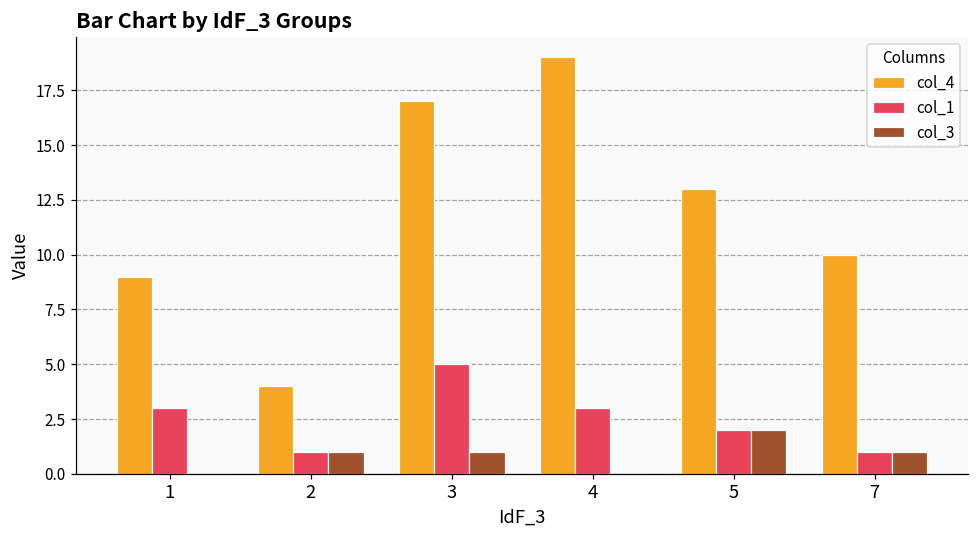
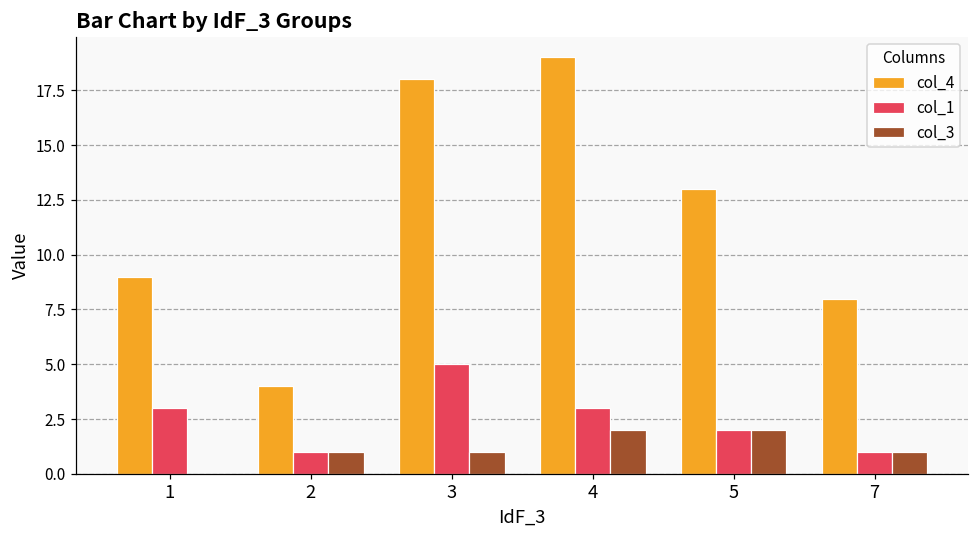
  {
    "col_4": {
      "1": 9,
      "2": 4,
-     "3": 17,
+     "3": 18,
      "4": 19,
      "5": 13,
-     "7": 10
+     "7": 8
    },
    "col_1": {
      "1": 3,
      "2": 1,
      "3": 5,
      "4": 3,
      "5": 2,
      "7": 1
    },
    "col_3": {
      "1": 0,
      "2": 1,
      "3": 1,
-     "4": 0,
+     "4": 2,
      "5": 2,
      "7": 1
    }
  }
